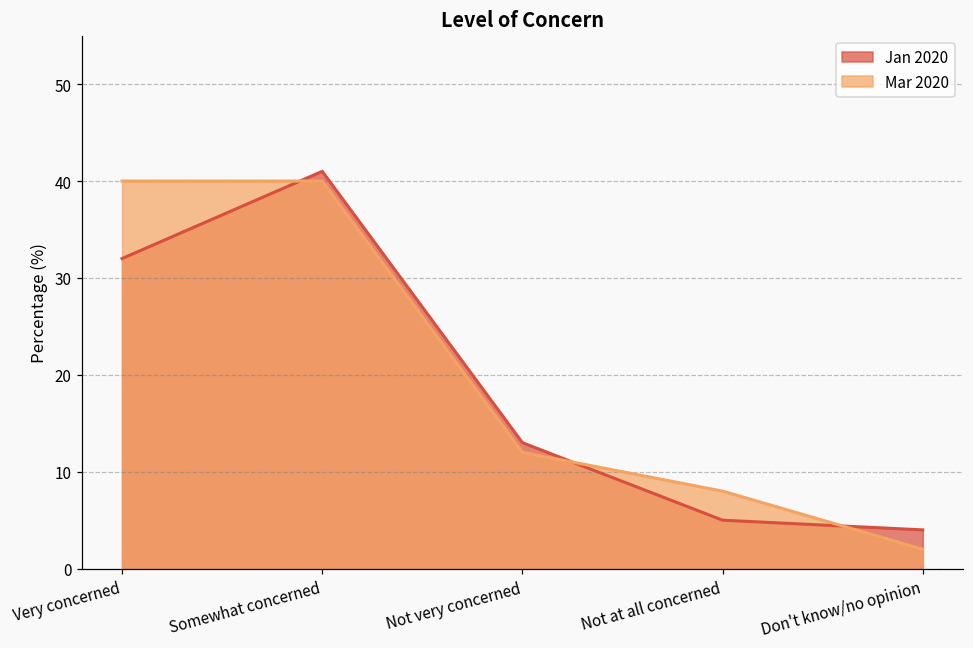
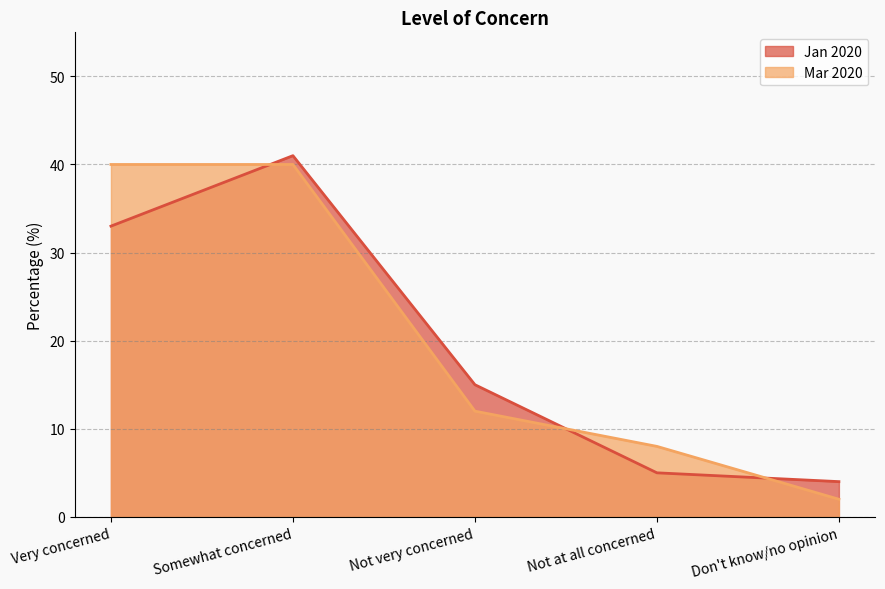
  {
    "Jan 2020": {
-     "Very concerned": 32,
+     "Very concerned": 33,
      "Somewhat concerned": 41,
-     "Not very concerned": 13,
+     "Not very concerned": 15,
      "Not at all concerned": 5,
      "Don't know/no opinion": 4
    },
    "Mar 2020": {
      "Very concerned": 40,
      "Somewhat concerned": 40,
      "Not very concerned": 12,
      "Not at all concerned": 8,
      "Don't know/no opinion": 2
    }
  }
